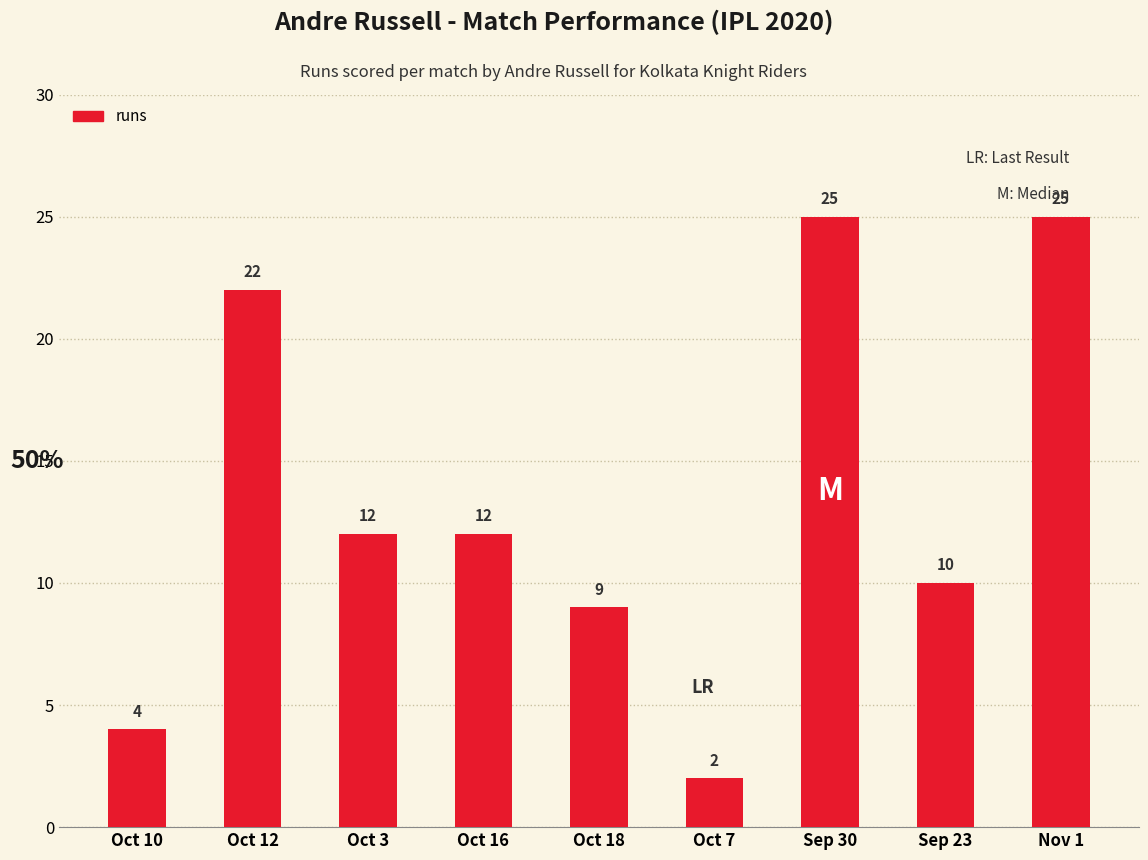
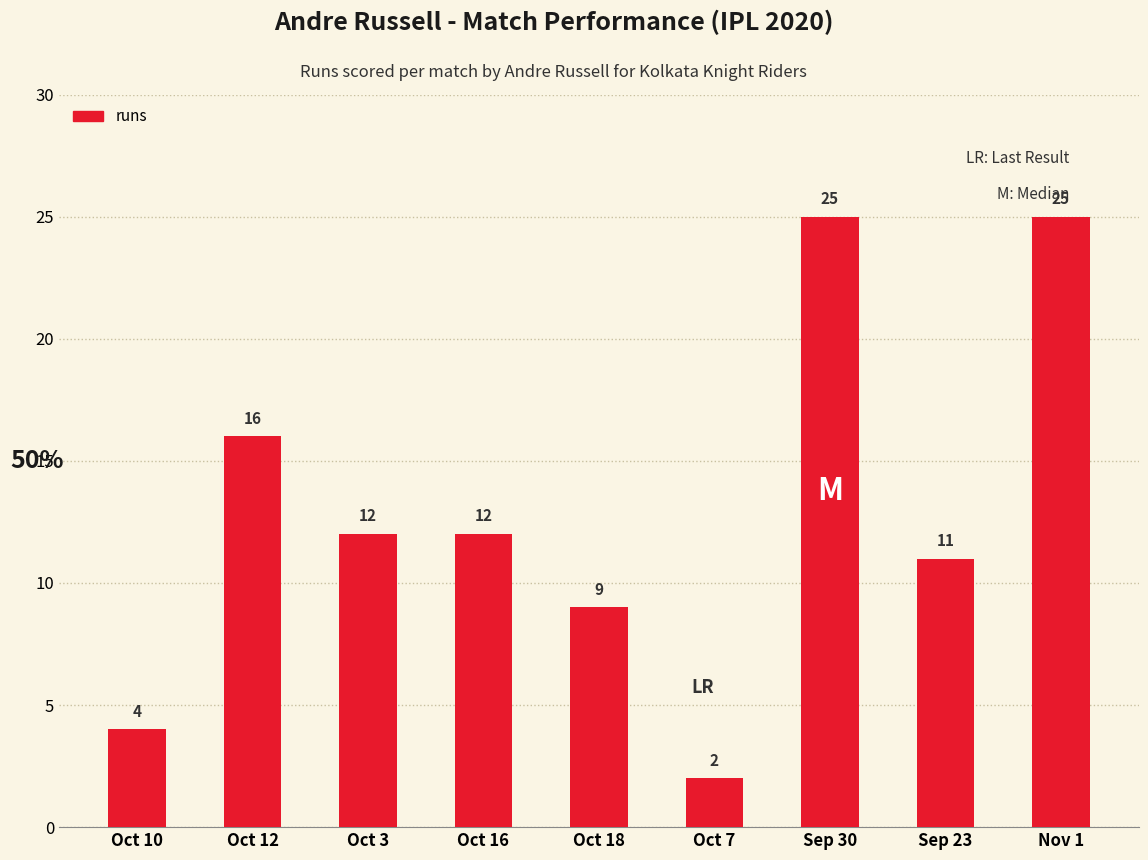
  {
    "Oct 10": 4,
-   "Oct 12": 22,
+   "Oct 12": 16,
    "Oct 3": 12,
    "Oct 16": 12,
    "Oct 18": 9,
    "Oct 7": 2,
    "Sep 30": 25,
-   "Sep 23": 10,
+   "Sep 23": 11,
    "Nov 1": 25
  }
